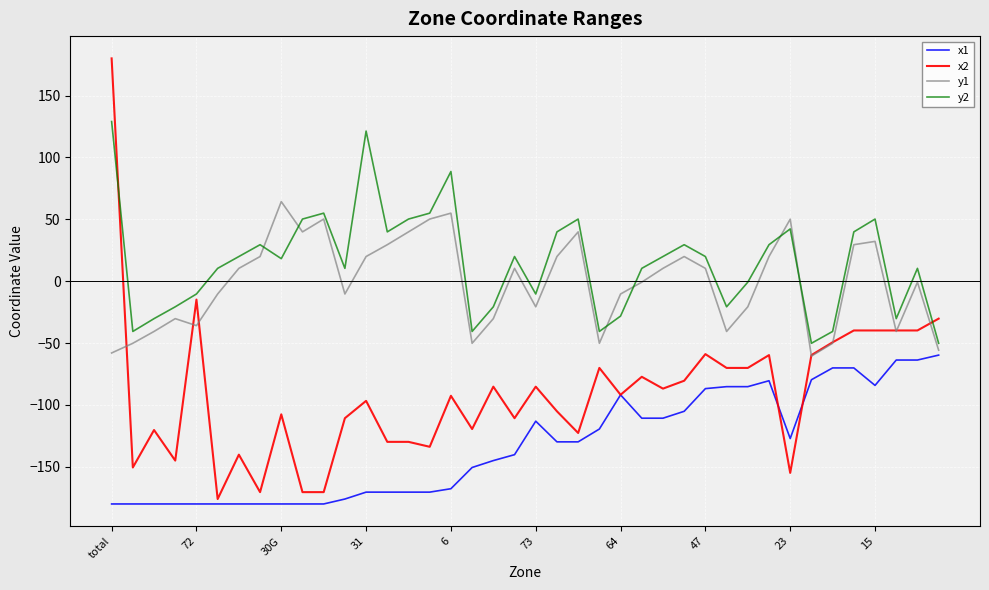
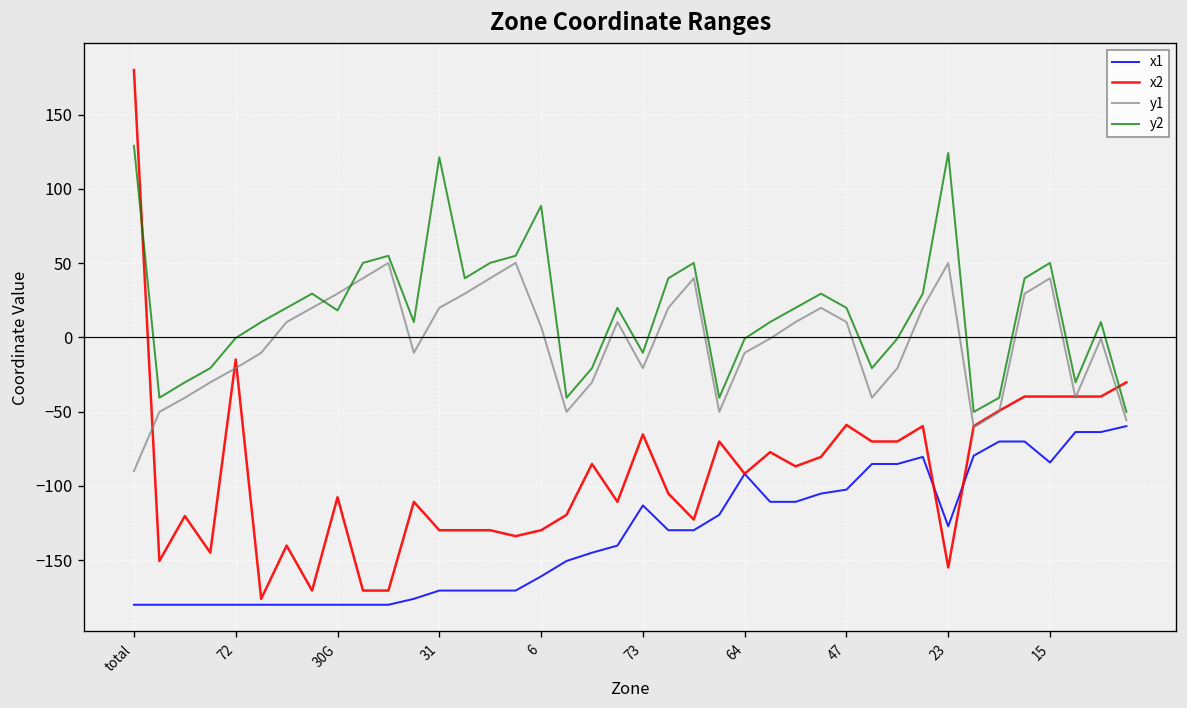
  {
    "x1": {
      "total": -180,
      "72": -180,
      "30G": -180,
      "31": -170,
-     "6": -168,
+     "6": -161,
      "73": -113,
-     "47": -87,
+     "47": -102,
      "23": -127,
      "15": -84
    },
    "x2": {
      "total": 180,
      "72": -15,
      "30G": -108,
-     "31": -97,
-     "6": -93,
-     "73": -85,
+     "31": -130,
+     "6": -130,
+     "73": -65,
      "47": -59,
      "23": -155,
      "15": -40
    },
    "y1": {
-     "total": -58,
-     "72": -36,
-     "30G": 64,
+     "total": -90,
+     "72": -21,
+     "30G": 29,
      "31": 20,
-     "6": 55,
+     "6": 7,
      "73": -21,
      "64": -10,
      "47": 10,
      "23": 50,
-     "15": 32
+     "15": 40
    },
    "y2": {
      "total": 129,
-     "72": -10,
+     "72": 0,
      "30G": 18,
      "31": 121,
      "6": 89,
      "73": -10,
-     "64": -28,
+     "64": -1,
      "47": 20,
-     "23": 42,
+     "23": 124,
      "15": 50
    }
  }
